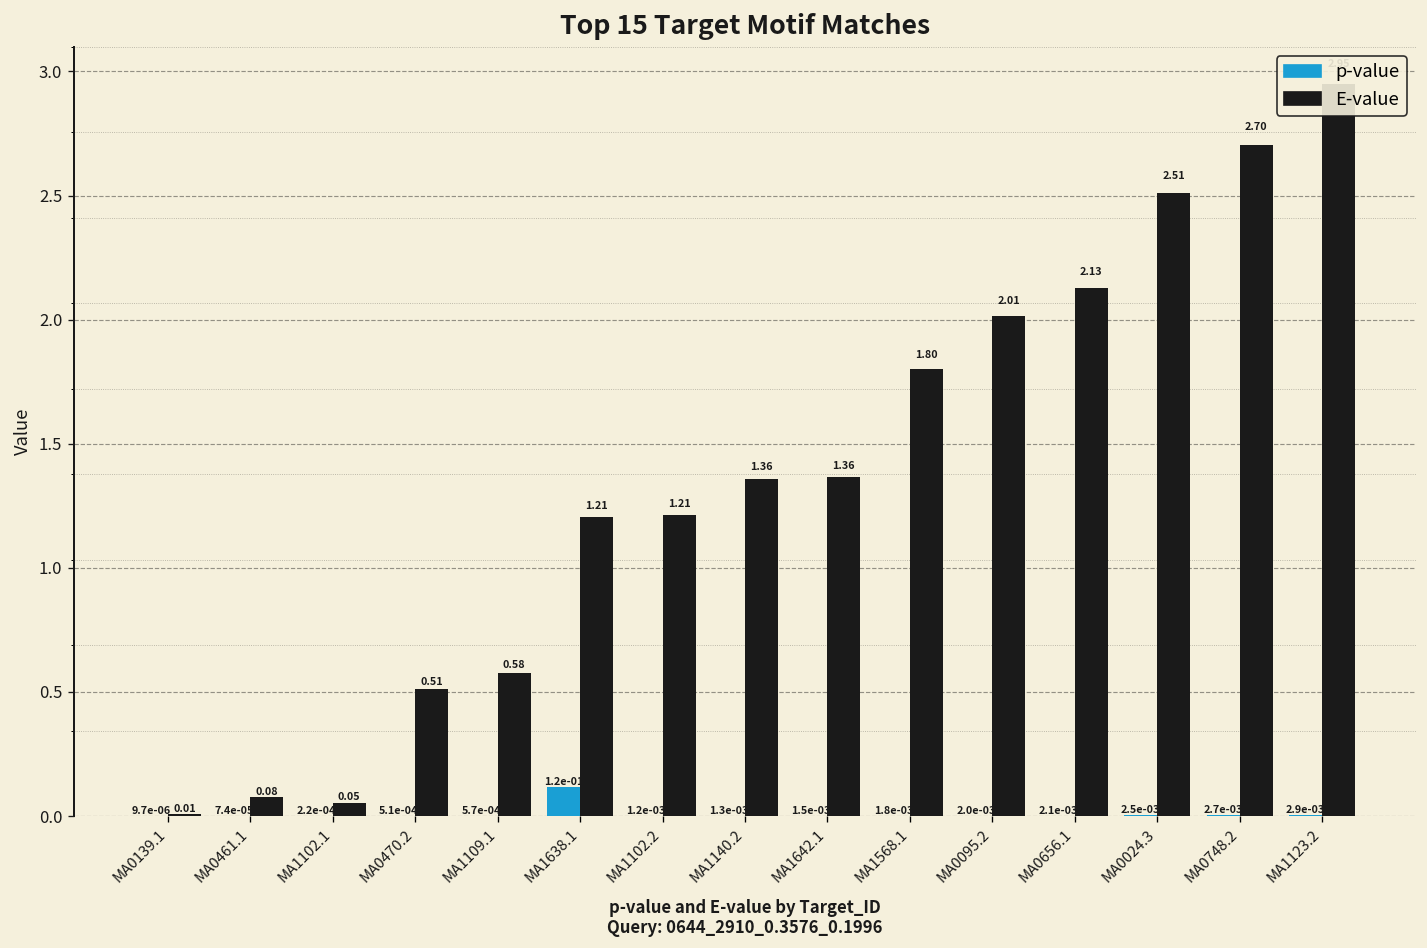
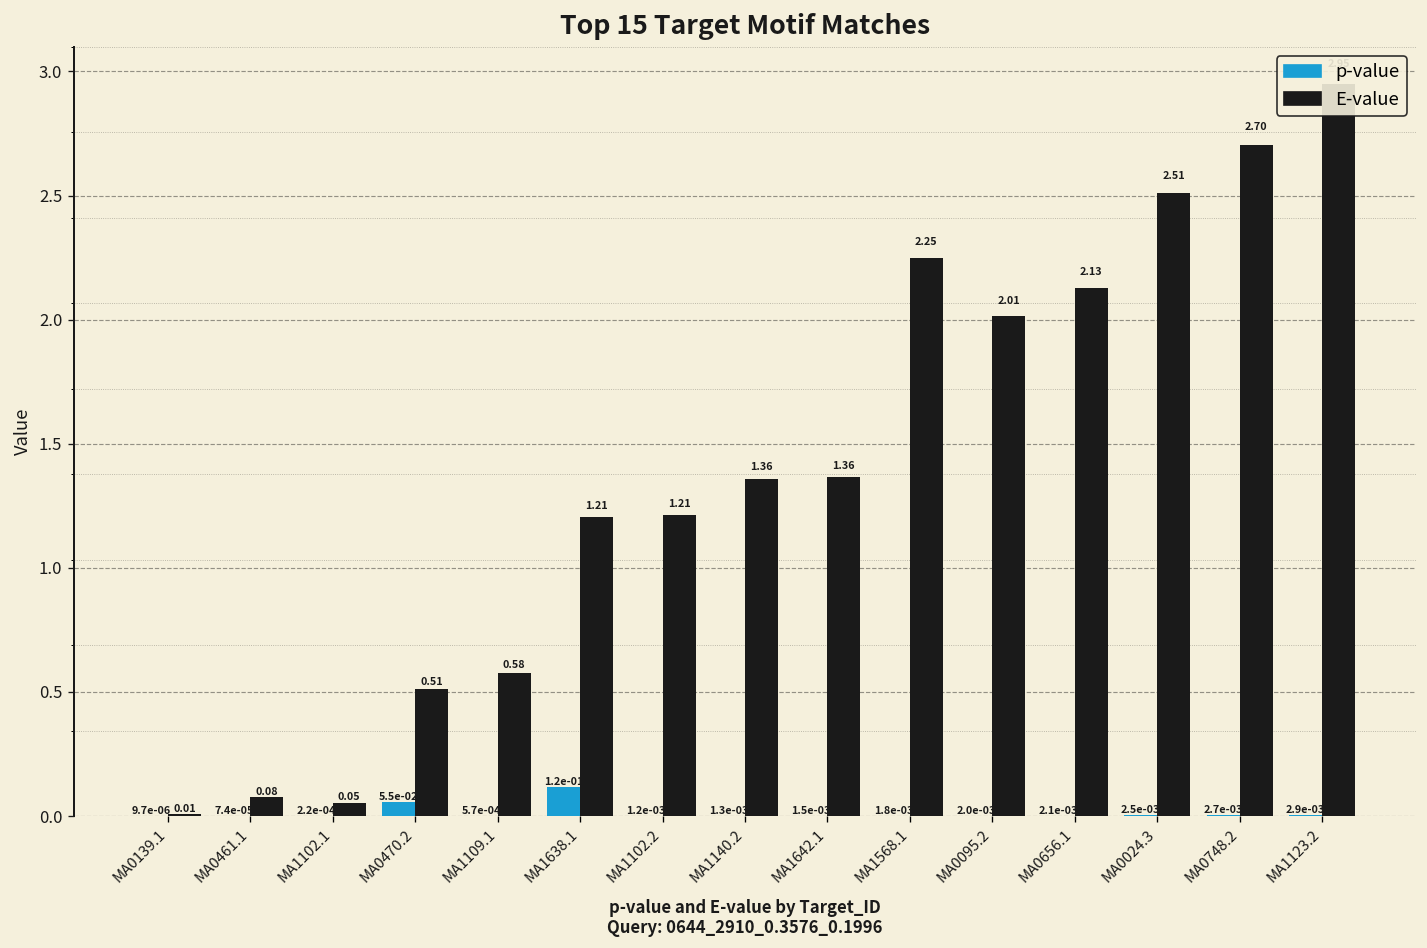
  {
    "p-value": {
      "MA0139.1": "9.7e-06",
      "MA0461.1": "7.4e-05",
      "MA1102.1": "2.2e-04",
-     "MA0470.2": "5.1e-04",
+     "MA0470.2": "5.5e-02",
      "MA1109.1": "5.7e-04",
      "MA1638.1": "1.2e-01",
      "MA1102.2": "1.2e-03",
      "MA1140.2": "1.3e-03",
      "MA1642.1": "1.5e-03",
      "MA1568.1": "1.8e-03",
      "MA0095.2": "2.0e-03",
      "MA0656.1": "2.1e-03",
      "MA0024.3": "2.5e-03",
      "MA0748.2": "2.7e-03",
      "MA1123.2": "2.9e-03"
    },
    "E-value": {
      "MA0139.1": "0.01",
      "MA0461.1": "0.08",
      "MA1102.1": "0.05",
      "MA0470.2": "0.51",
      "MA1109.1": "0.58",
      "MA1638.1": "1.21",
      "MA1102.2": "1.21",
      "MA1140.2": "1.36",
      "MA1642.1": "1.36",
-     "MA1568.1": "1.80",
+     "MA1568.1": "2.25",
      "MA0095.2": "2.01",
      "MA0656.1": "2.13",
      "MA0024.3": "2.51",
      "MA0748.2": "2.70"
    }
  }
